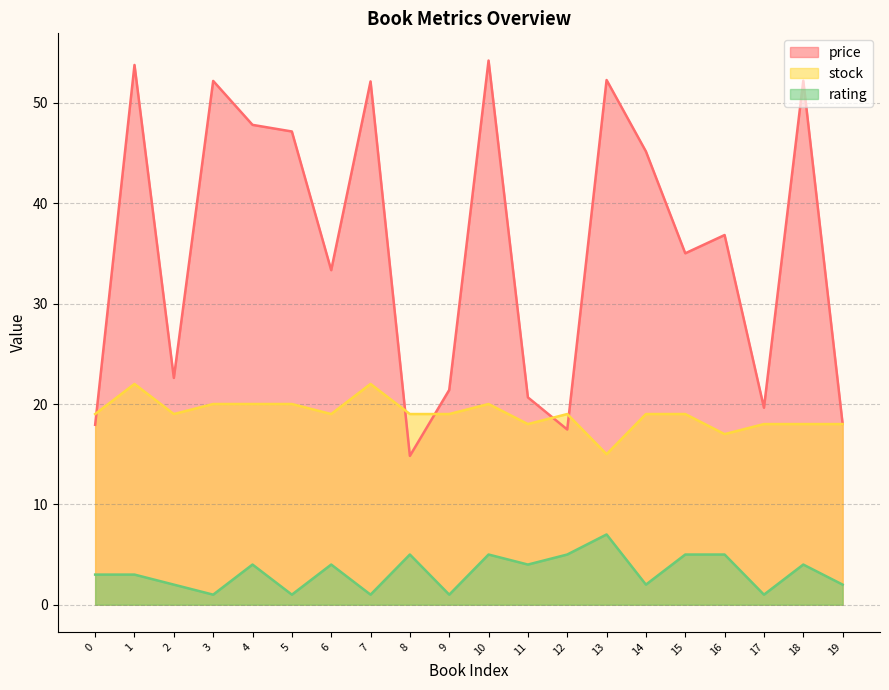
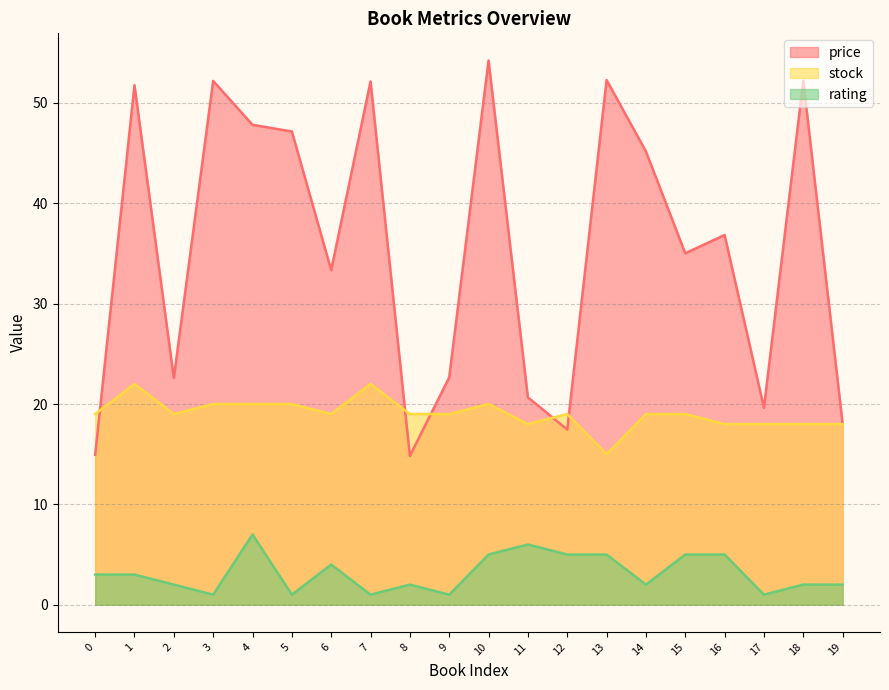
  {
    "price": {
-     "0": 17.9,
-     "1": 53.8,
+     "0": 14.9,
+     "1": 51.8,
      "2": 22.6,
      "3": 52.2,
      "4": 47.8,
      "5": 47.2,
      "6": 33.3,
      "7": 52.2,
      "8": 14.8,
-     "9": 21.4,
+     "9": 22.7,
      "10": 54.2,
      "11": 20.7,
      "12": 17.5,
      "13": 52.3,
      "14": 45.2,
      "15": 35.0,
      "16": 36.8,
      "17": 19.6
    },
    "stock": {
      "0": 19,
      "1": 22,
      "2": 19,
      "3": 20,
      "4": 20,
      "5": 20,
      "6": 19,
      "7": 22,
      "8": 19,
      "9": 19,
      "10": 20,
      "11": 18,
      "12": 19,
      "13": 15,
      "14": 19,
      "15": 19,
-     "16": 17,
+     "16": 18,
      "17": 18,
      "18": 18
    },
    "rating": {
      "0": 3,
      "1": 3,
      "2": 2,
      "3": 1,
-     "4": 4,
+     "4": 7,
      "5": 1,
      "6": 4,
      "7": 1,
-     "8": 5,
+     "8": 2,
      "9": 1,
      "10": 5,
-     "11": 4,
+     "11": 6,
      "12": 5,
-     "13": 7,
+     "13": 5,
      "14": 2,
      "15": 5,
      "16": 5,
      "17": 1,
-     "18": 4,
+     "18": 2,
      "19": 2
    }
  }
